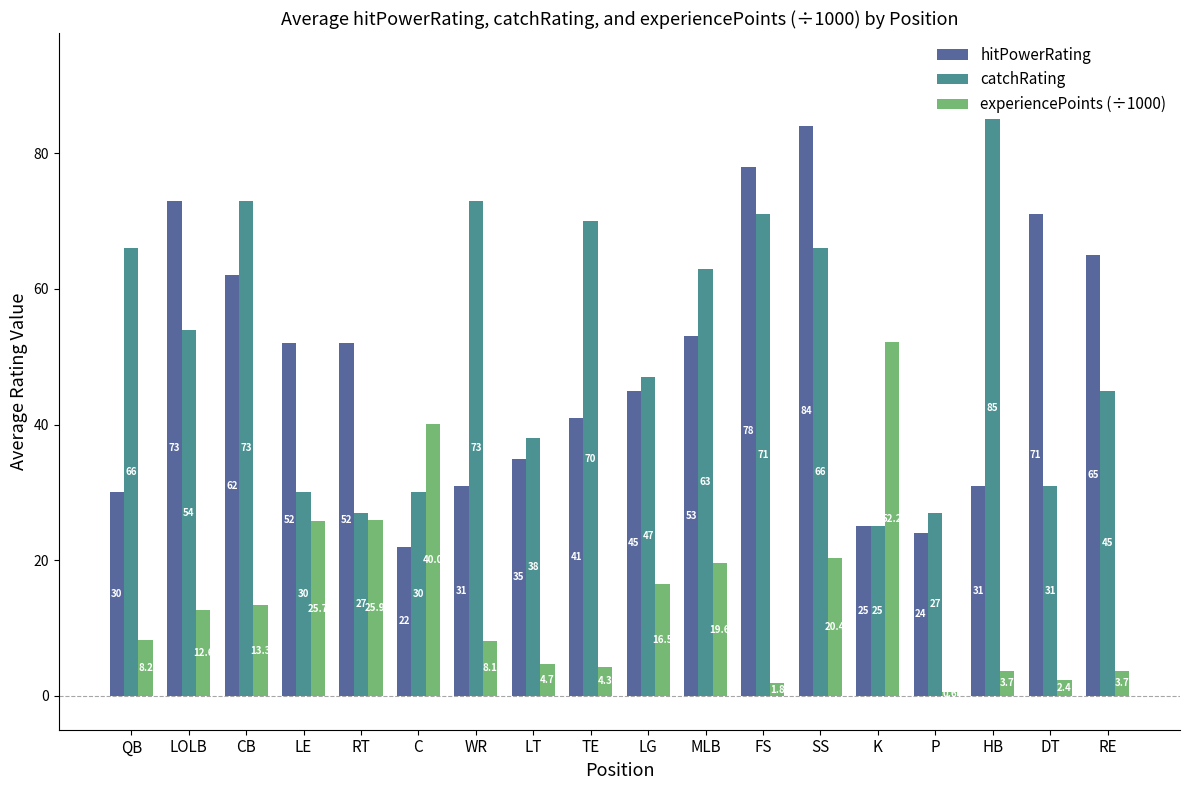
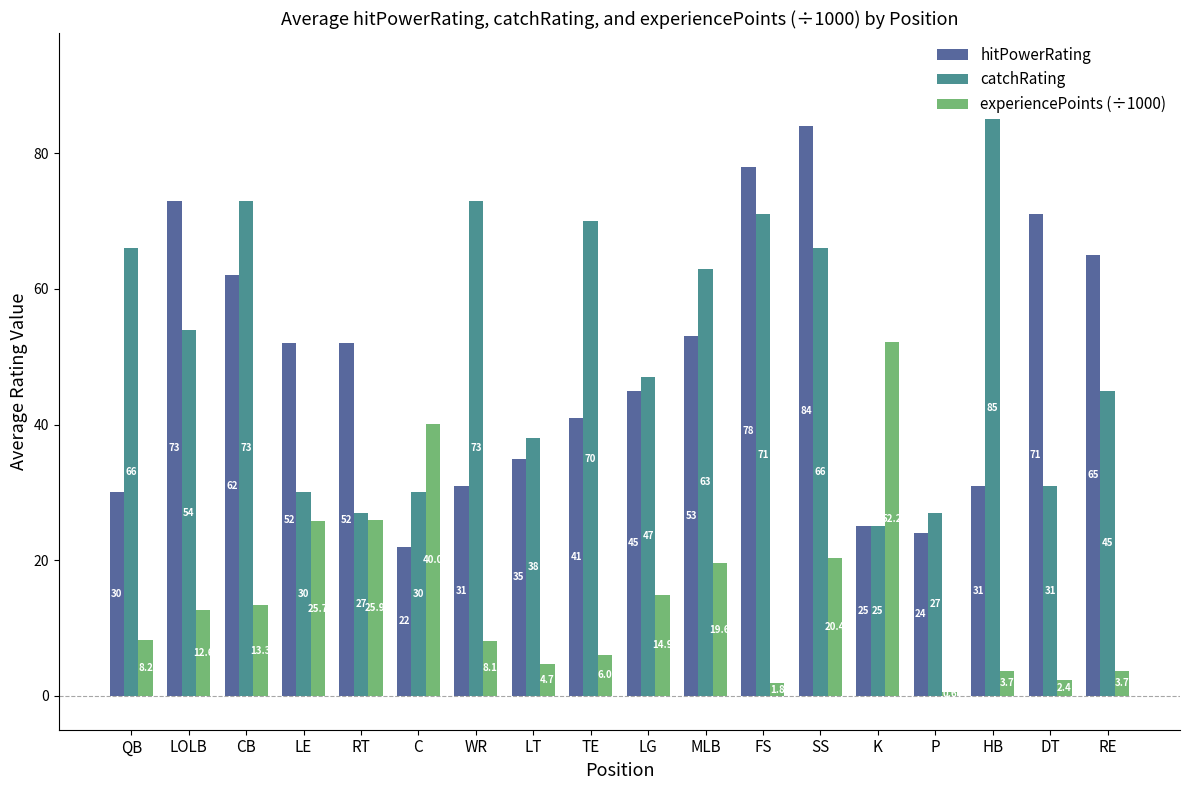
  {
    "experiencePoints (÷1000)": {
      "QB": 8.2,
      "LOLB": 12.6,
      "CB": 13.3,
      "LE": 25.7,
      "RT": 25.9,
      "C": 40.0,
      "WR": 8.1,
      "LT": 4.7,
-     "TE": 4.3,
-     "LG": 16.5,
+     "TE": 6.0,
+     "LG": 14.9,
      "MLB": 19.6,
      "FS": 1.8,
      "SS": 20.4,
      "K": 52.2,
      "HB": 3.7,
      "DT": 2.4,
      "RE": 3.7
    }
  }
